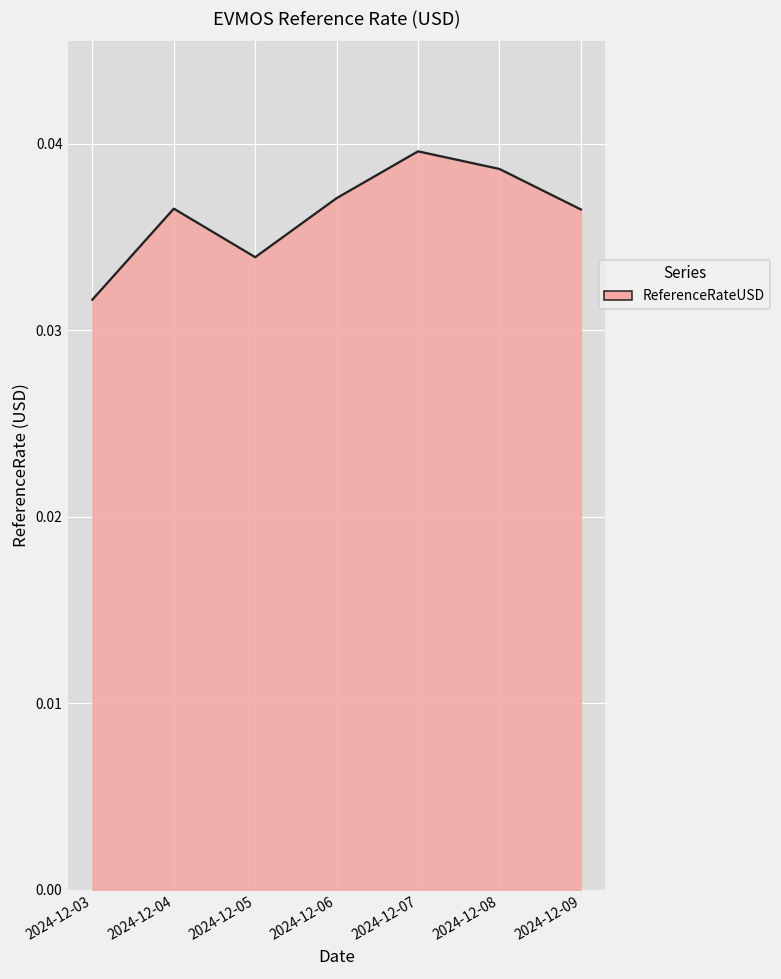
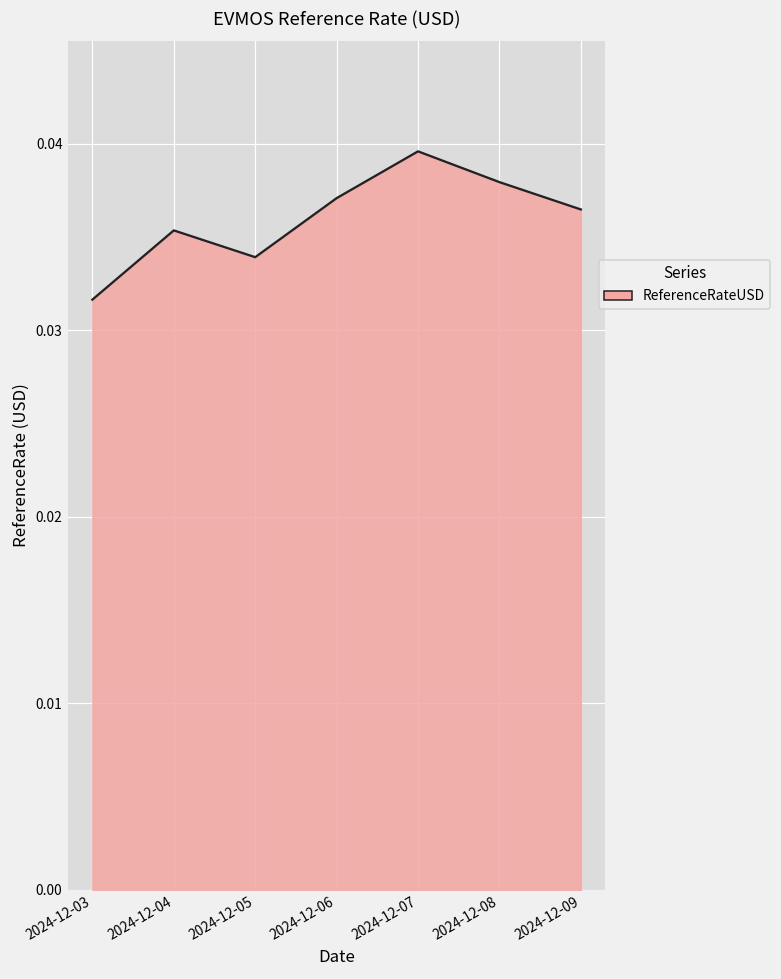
  {
    "2024-12-03": 0.0316,
-   "2024-12-04": 0.0365,
+   "2024-12-04": 0.0353,
    "2024-12-05": 0.0339,
    "2024-12-06": 0.0371,
    "2024-12-07": 0.0396,
-   "2024-12-08": 0.0386,
+   "2024-12-08": 0.0379,
    "2024-12-09": 0.0365
  }
